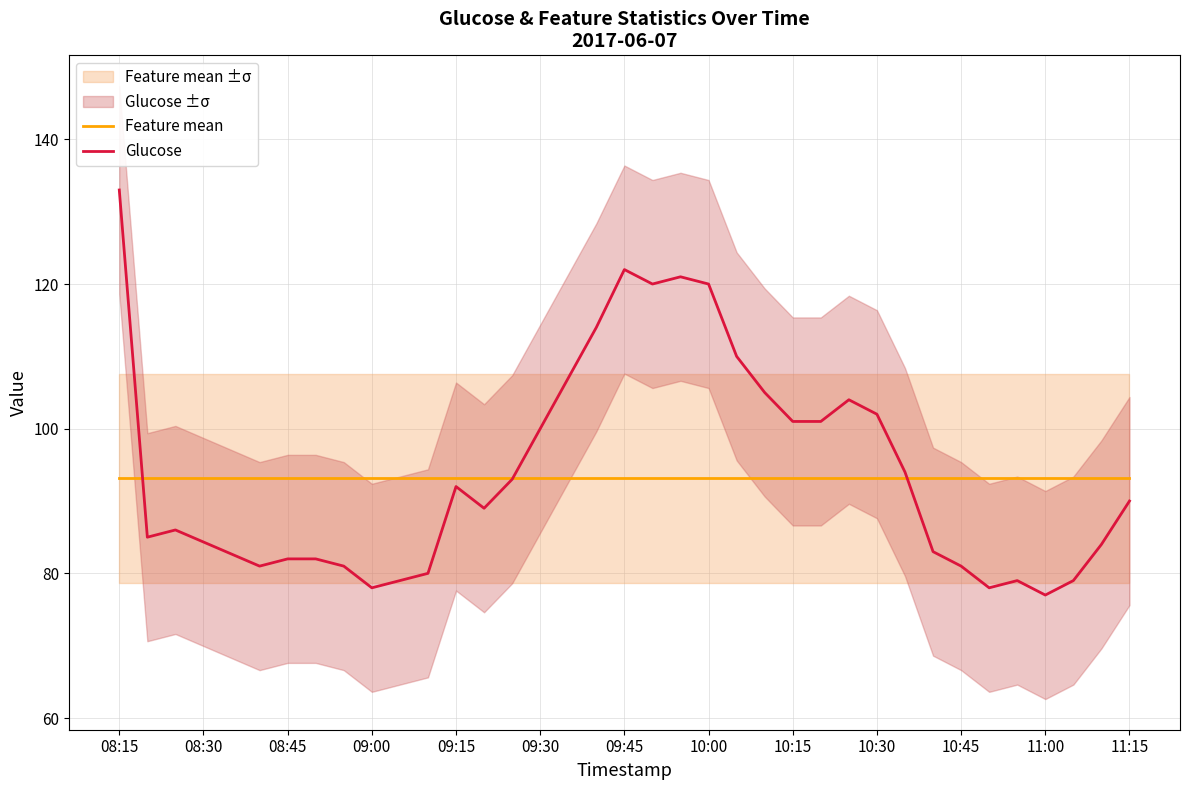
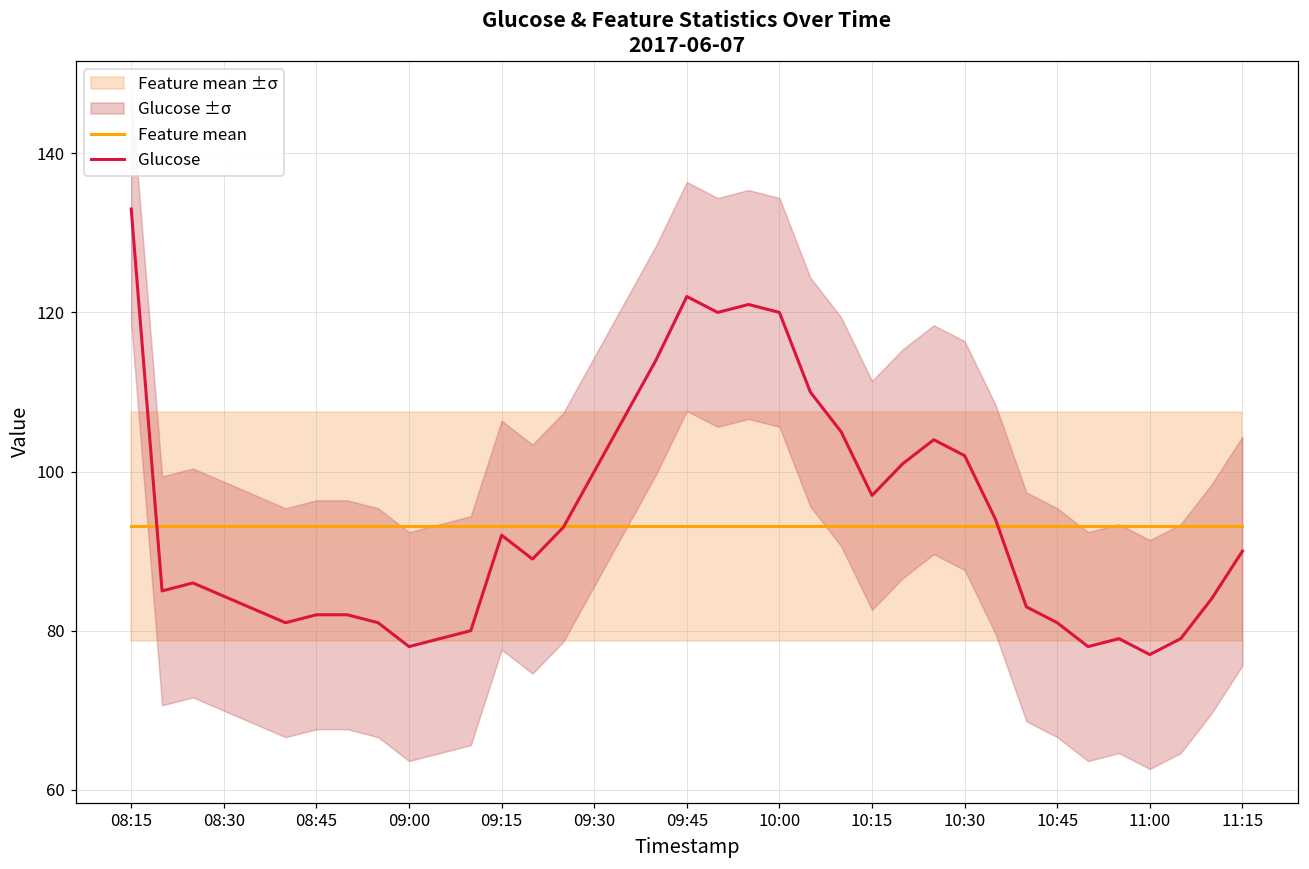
  {
    "Feature mean": {
      "08:15": 93,
      "08:45": 93,
      "09:00": 93,
      "09:15": 93,
      "09:30": 93,
      "09:45": 93,
      "10:00": 93,
      "10:15": 93,
      "10:30": 93,
      "10:45": 93,
      "11:00": 93,
      "11:15": 93
    },
    "Glucose": {
      "08:15": 133,
      "08:45": 82,
      "09:00": 78,
      "09:15": 92,
      "09:30": 100,
      "09:45": 122,
      "10:00": 120,
-     "10:15": 101,
+     "10:15": 97,
      "10:30": 102,
      "10:45": 81,
      "11:00": 77,
      "11:15": 90
    }
  }
